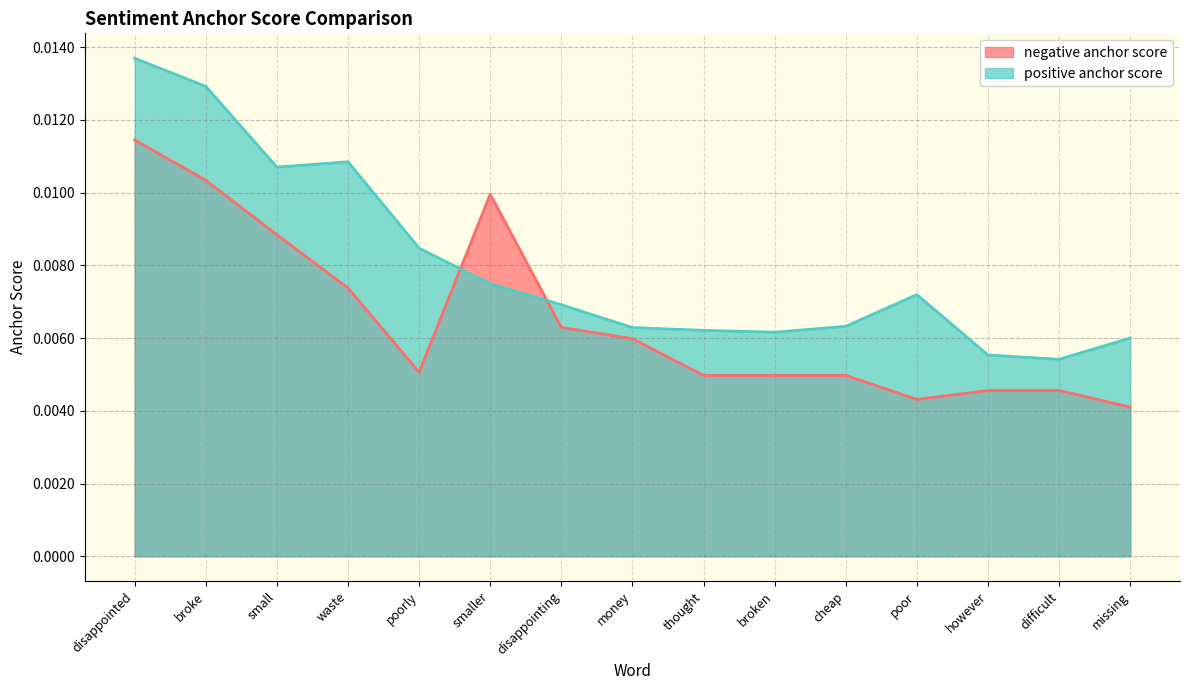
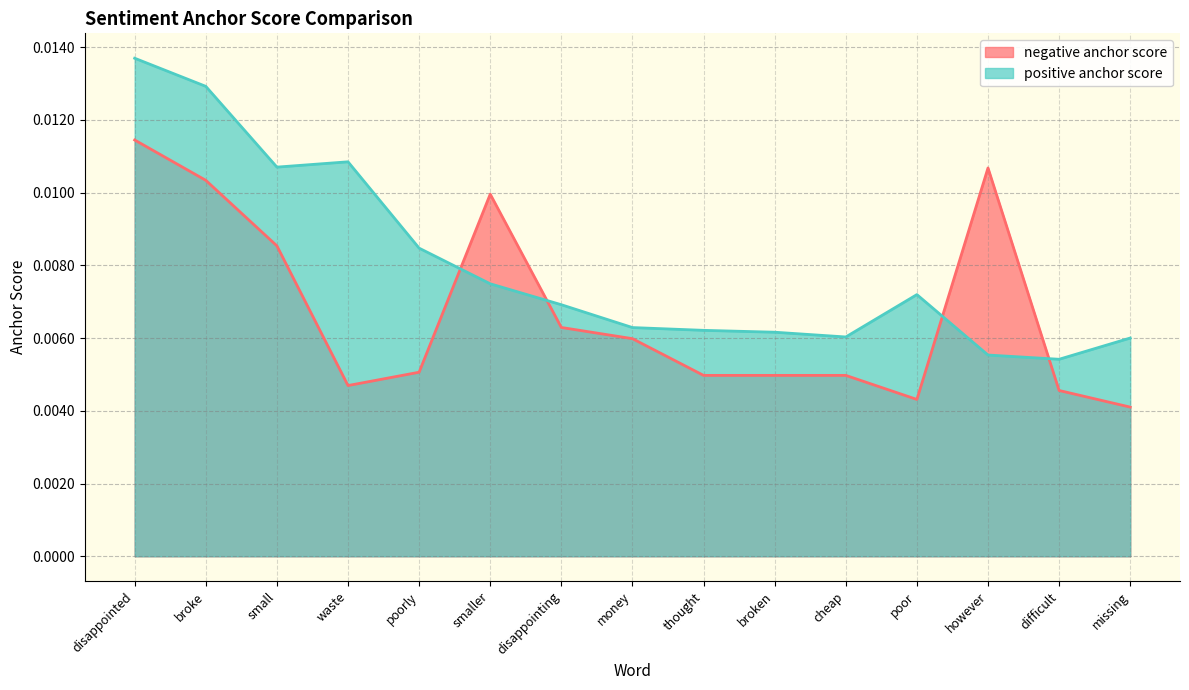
  {
    "negative anchor score": {
      "disappointed": 0.0114,
      "broke": 0.0103,
-     "small": 0.0088,
-     "waste": 0.0074,
+     "small": 0.0085,
+     "waste": 0.0047,
      "poorly": 0.0051,
      "smaller": 0.0100,
      "disappointing": 0.0063,
      "money": 0.0060,
      "thought": 0.0050,
      "broken": 0.0050,
      "cheap": 0.0050,
      "poor": 0.0043,
-     "however": 0.0046,
+     "however": 0.0107,
      "difficult": 0.0046,
      "missing": 0.0041
    },
    "positive anchor score": {
      "disappointed": 0.0137,
      "broke": 0.0129,
      "small": 0.0107,
      "waste": 0.0108,
      "poorly": 0.0085,
      "smaller": 0.0075,
      "disappointing": 0.0069,
      "money": 0.0063,
      "thought": 0.0062,
      "broken": 0.0062,
-     "cheap": 0.0063,
+     "cheap": 0.0060,
      "poor": 0.0072,
      "however": 0.0055,
      "difficult": 0.0054,
      "missing": 0.0060
    }
  }
